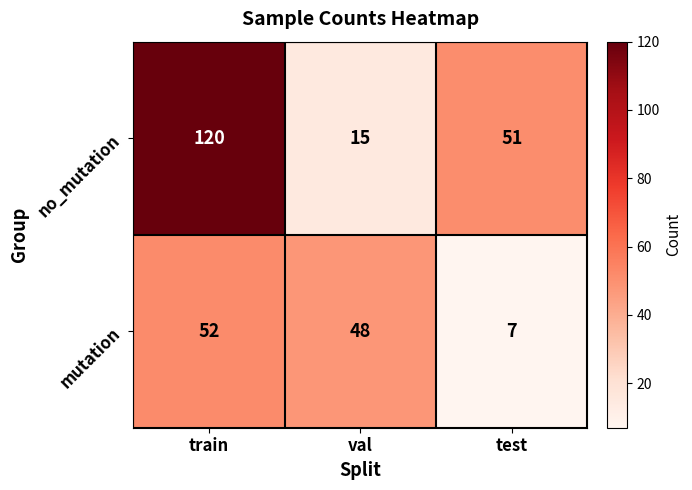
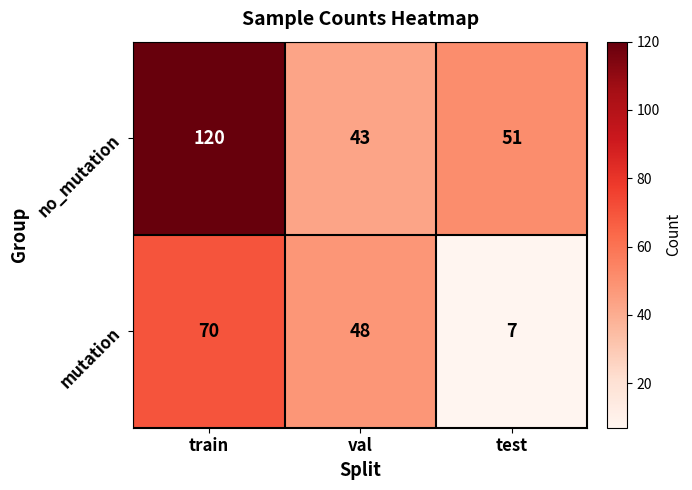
  {
    "no_mutation": {
      "train": 120,
-     "val": 15,
+     "val": 43,
      "test": 51
    },
    "mutation": {
-     "train": 52,
+     "train": 70,
      "val": 48,
      "test": 7
    }
  }
